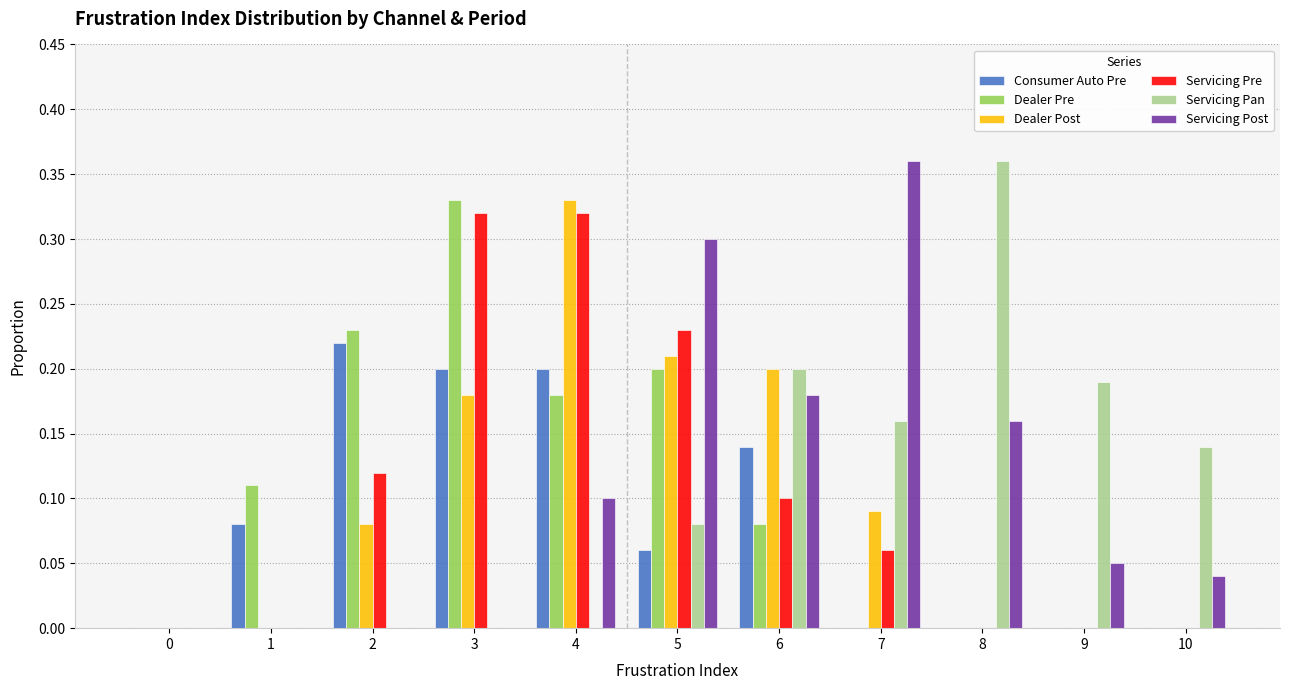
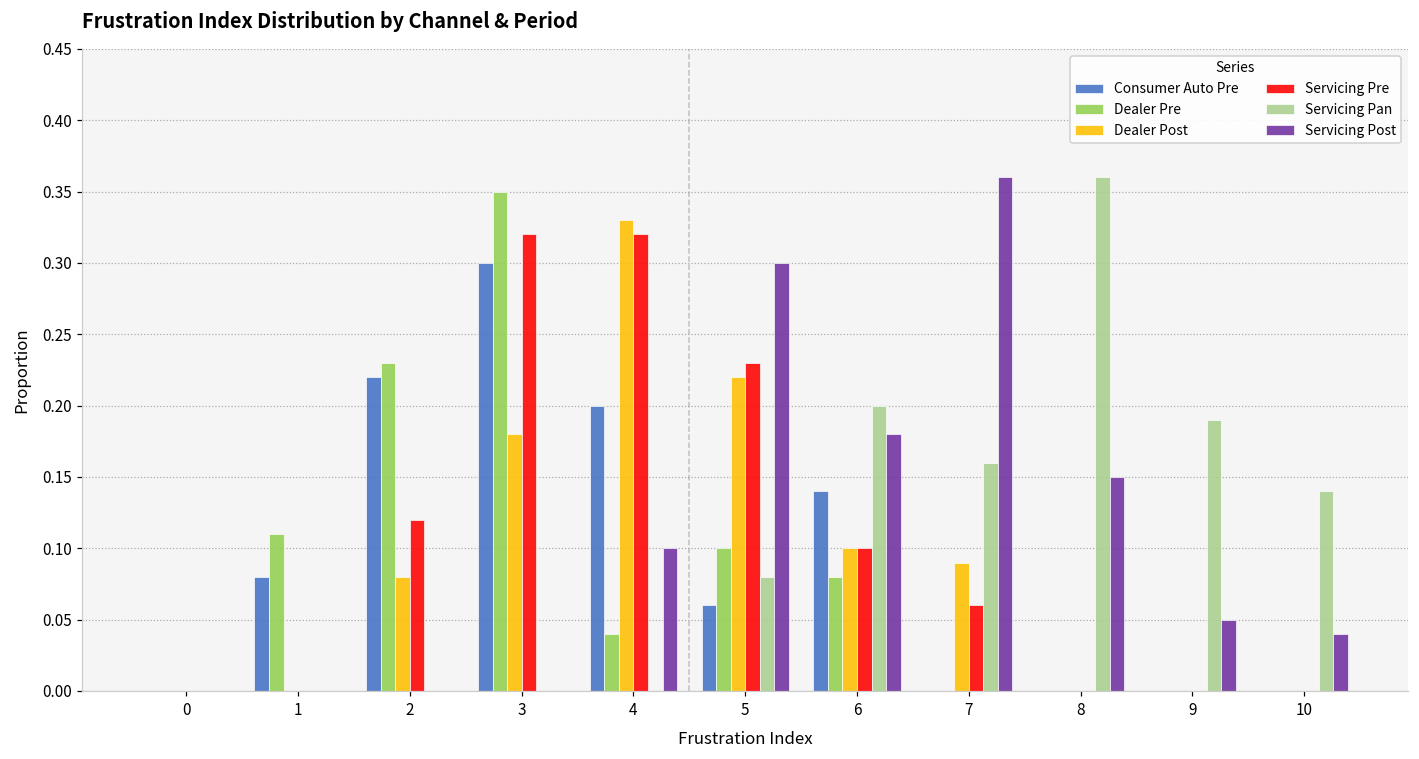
  {
    "Consumer Auto Pre": {
      "0": 0.0,
      "1": 0.080,
      "2": 0.220,
-     "3": 0.2,
+     "3": 0.3,
      "4": 0.2,
      "5": 0.060,
      "6": 0.140,
      "7": 0.0,
      "8": 0.0,
      "9": 0.0,
      "10": 0.0
    },
    "Dealer Pre": {
      "0": 0.00,
      "1": 0.11,
      "2": 0.23,
-     "3": 0.33,
-     "4": 0.18,
-     "5": 0.2,
+     "3": 0.35,
+     "4": 0.04,
+     "5": 0.1,
      "6": 0.08,
      "7": 0.00,
      "8": 0.00,
      "9": 0.00,
      "10": 0.00
    },
    "Dealer Post": {
      "0": 0.00,
      "1": 0.00,
      "2": 0.08,
      "3": 0.18,
      "4": 0.33,
-     "5": 0.21,
-     "6": 0.2,
+     "5": 0.22,
+     "6": 0.1,
      "7": 0.09,
      "8": 0.00,
      "9": 0.00,
      "10": 0.00
    },
    "Servicing Pre": {
      "0": 0.00,
      "1": 0.00,
      "2": 0.12,
      "3": 0.32,
      "4": 0.32,
      "5": 0.23,
      "6": 0.10,
      "7": 0.06,
      "8": 0.00,
      "9": 0.00,
      "10": 0.00
    },
    "Servicing Pan": {
      "0": 0.00,
      "1": 0.00,
      "2": 0.00,
      "3": 0.00,
      "4": 0.00,
      "5": 0.08,
      "6": 0.20,
      "7": 0.16,
      "8": 0.36,
      "9": 0.19,
      "10": 0.14
    },
    "Servicing Post": {
      "0": 0.00,
      "1": 0.00,
      "2": 0.00,
      "3": 0.00,
      "4": 0.10,
      "5": 0.30,
      "6": 0.18,
      "7": 0.36,
-     "8": 0.16,
+     "8": 0.15,
      "9": 0.05,
      "10": 0.04
    }
  }
